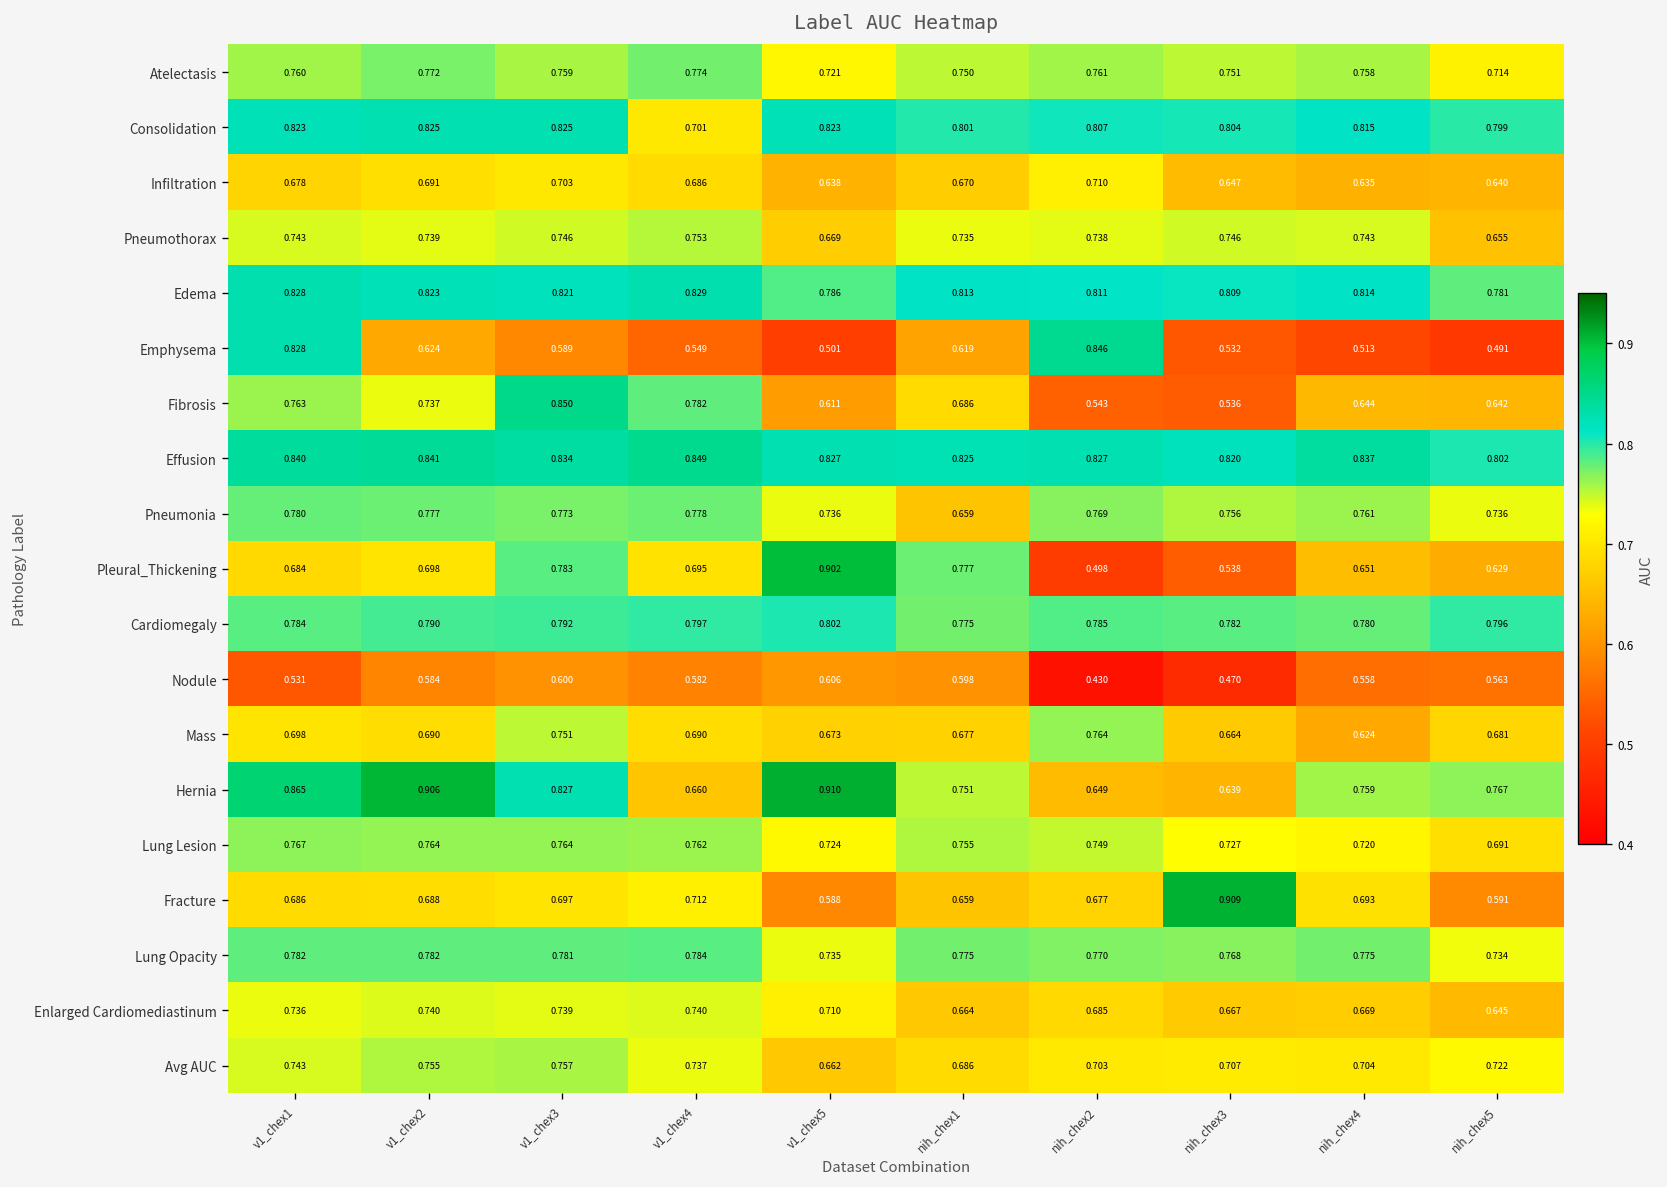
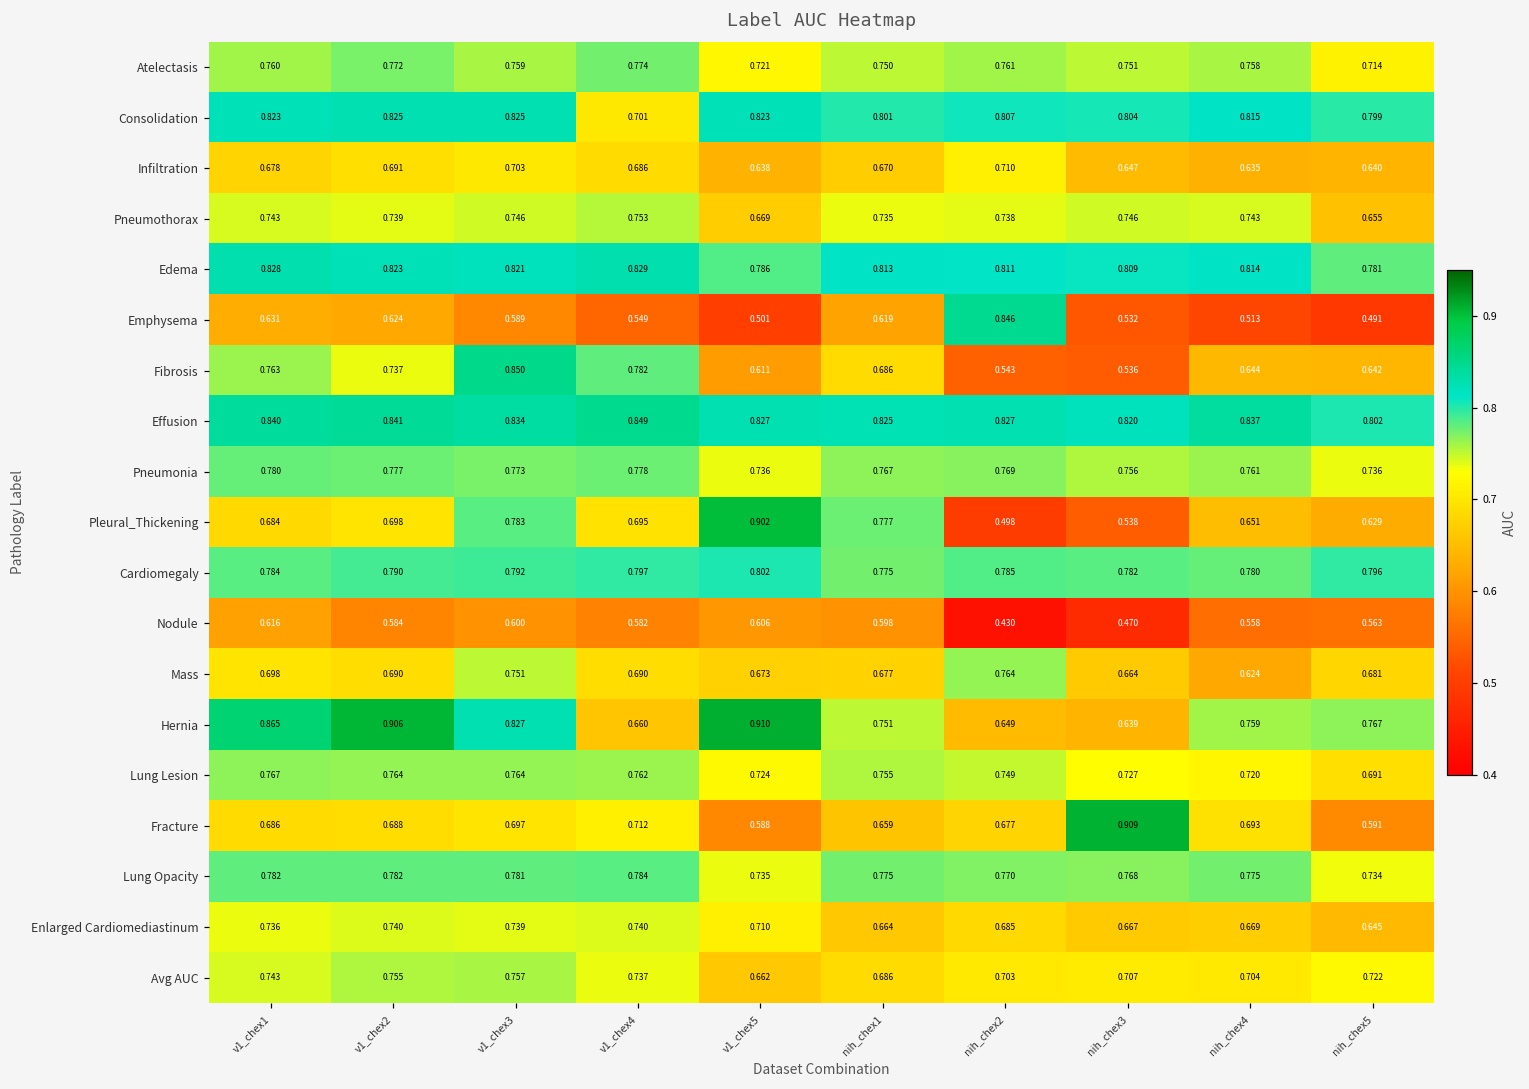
  {
    "Atelectasis": {
      "v1_chex1": 0.760,
      "v1_chex2": 0.772,
      "v1_chex3": 0.759,
      "v1_chex4": 0.774,
      "v1_chex5": 0.721,
      "nih_chex1": 0.750,
      "nih_chex2": 0.761,
      "nih_chex3": 0.751,
      "nih_chex4": 0.758,
      "nih_chex5": 0.714
    },
    "Consolidation": {
      "v1_chex1": 0.823,
      "v1_chex2": 0.825,
      "v1_chex3": 0.825,
      "v1_chex4": 0.701,
      "v1_chex5": 0.823,
      "nih_chex1": 0.801,
      "nih_chex2": 0.807,
      "nih_chex3": 0.804,
      "nih_chex4": 0.815,
      "nih_chex5": 0.799
    },
    "Infiltration": {
      "v1_chex1": 0.678,
      "v1_chex2": 0.691,
      "v1_chex3": 0.703,
      "v1_chex4": 0.686,
      "v1_chex5": 0.638,
      "nih_chex1": 0.670,
      "nih_chex2": 0.710,
      "nih_chex3": 0.647,
      "nih_chex4": 0.635,
      "nih_chex5": 0.640
    },
    "Pneumothorax": {
      "v1_chex1": 0.743,
      "v1_chex2": 0.739,
      "v1_chex3": 0.746,
      "v1_chex4": 0.753,
      "v1_chex5": 0.669,
      "nih_chex1": 0.735,
      "nih_chex2": 0.738,
      "nih_chex3": 0.746,
      "nih_chex4": 0.743,
      "nih_chex5": 0.655
    },
    "Edema": {
      "v1_chex1": 0.828,
      "v1_chex2": 0.823,
      "v1_chex3": 0.821,
      "v1_chex4": 0.829,
      "v1_chex5": 0.786,
      "nih_chex1": 0.813,
      "nih_chex2": 0.811,
      "nih_chex3": 0.809,
      "nih_chex4": 0.814,
      "nih_chex5": 0.781
    },
    "Emphysema": {
-     "v1_chex1": 0.828,
+     "v1_chex1": 0.631,
      "v1_chex2": 0.624,
      "v1_chex3": 0.589,
      "v1_chex4": 0.549,
      "v1_chex5": 0.501,
      "nih_chex1": 0.619,
      "nih_chex2": 0.846,
      "nih_chex3": 0.532,
      "nih_chex4": 0.513,
      "nih_chex5": 0.491
    },
    "Fibrosis": {
      "v1_chex1": 0.763,
      "v1_chex2": 0.737,
      "v1_chex3": 0.850,
      "v1_chex4": 0.782,
      "v1_chex5": 0.611,
      "nih_chex1": 0.686,
      "nih_chex2": 0.543,
      "nih_chex3": 0.536,
      "nih_chex4": 0.644,
      "nih_chex5": 0.642
    },
    "Effusion": {
      "v1_chex1": 0.840,
      "v1_chex2": 0.841,
      "v1_chex3": 0.834,
      "v1_chex4": 0.849,
      "v1_chex5": 0.827,
      "nih_chex1": 0.825,
      "nih_chex2": 0.827,
      "nih_chex3": 0.820,
      "nih_chex4": 0.837,
      "nih_chex5": 0.802
    },
    "Pneumonia": {
      "v1_chex1": 0.780,
      "v1_chex2": 0.777,
      "v1_chex3": 0.773,
      "v1_chex4": 0.778,
      "v1_chex5": 0.736,
-     "nih_chex1": 0.659,
+     "nih_chex1": 0.767,
      "nih_chex2": 0.769,
      "nih_chex3": 0.756,
      "nih_chex4": 0.761,
      "nih_chex5": 0.736
    },
    "Pleural_Thickening": {
      "v1_chex1": 0.684,
      "v1_chex2": 0.698,
      "v1_chex3": 0.783,
      "v1_chex4": 0.695,
      "v1_chex5": 0.902,
      "nih_chex1": 0.777,
      "nih_chex2": 0.498,
      "nih_chex3": 0.538,
      "nih_chex4": 0.651,
      "nih_chex5": 0.629
    },
    "Cardiomegaly": {
      "v1_chex1": 0.784,
      "v1_chex2": 0.790,
      "v1_chex3": 0.792,
      "v1_chex4": 0.797,
      "v1_chex5": 0.802,
      "nih_chex1": 0.775,
      "nih_chex2": 0.785,
      "nih_chex3": 0.782,
      "nih_chex4": 0.780,
      "nih_chex5": 0.796
    },
    "Nodule": {
-     "v1_chex1": 0.531,
+     "v1_chex1": 0.616,
      "v1_chex2": 0.584,
      "v1_chex3": 0.600,
      "v1_chex4": 0.582,
      "v1_chex5": 0.606,
      "nih_chex1": 0.598,
      "nih_chex2": 0.430,
      "nih_chex3": 0.470,
      "nih_chex4": 0.558,
      "nih_chex5": 0.563
    },
    "Mass": {
      "v1_chex1": 0.698,
      "v1_chex2": 0.690,
      "v1_chex3": 0.751,
      "v1_chex4": 0.690,
      "v1_chex5": 0.673,
      "nih_chex1": 0.677,
      "nih_chex2": 0.764,
      "nih_chex3": 0.664,
      "nih_chex4": 0.624,
      "nih_chex5": 0.681
    },
    "Hernia": {
      "v1_chex1": 0.865,
      "v1_chex2": 0.906,
      "v1_chex3": 0.827,
      "v1_chex4": 0.660,
      "v1_chex5": 0.910,
      "nih_chex1": 0.751,
      "nih_chex2": 0.649,
      "nih_chex3": 0.639,
      "nih_chex4": 0.759,
      "nih_chex5": 0.767
    },
    "Lung Lesion": {
      "v1_chex1": 0.767,
      "v1_chex2": 0.764,
      "v1_chex3": 0.764,
      "v1_chex4": 0.762,
      "v1_chex5": 0.724,
      "nih_chex1": 0.755,
      "nih_chex2": 0.749,
      "nih_chex3": 0.727,
      "nih_chex4": 0.720,
      "nih_chex5": 0.691
    },
    "Fracture": {
      "v1_chex1": 0.686,
      "v1_chex2": 0.688,
      "v1_chex3": 0.697,
      "v1_chex4": 0.712,
      "v1_chex5": 0.588,
      "nih_chex1": 0.659,
      "nih_chex2": 0.677,
      "nih_chex3": 0.909,
      "nih_chex4": 0.693,
      "nih_chex5": 0.591
    },
    "Lung Opacity": {
      "v1_chex1": 0.782,
      "v1_chex2": 0.782,
      "v1_chex3": 0.781,
      "v1_chex4": 0.784,
      "v1_chex5": 0.735,
      "nih_chex1": 0.775,
      "nih_chex2": 0.770,
      "nih_chex3": 0.768,
      "nih_chex4": 0.775,
      "nih_chex5": 0.734
    },
    "Enlarged Cardiomediastinum": {
      "v1_chex1": 0.736,
      "v1_chex2": 0.740,
      "v1_chex3": 0.739,
      "v1_chex4": 0.740,
      "v1_chex5": 0.710,
      "nih_chex1": 0.664,
      "nih_chex2": 0.685,
      "nih_chex3": 0.667,
      "nih_chex4": 0.669,
      "nih_chex5": 0.645
    },
    "Avg AUC": {
      "v1_chex1": 0.743,
      "v1_chex2": 0.755,
      "v1_chex3": 0.757,
      "v1_chex4": 0.737,
      "v1_chex5": 0.662,
      "nih_chex1": 0.686,
      "nih_chex2": 0.703,
      "nih_chex3": 0.707,
      "nih_chex4": 0.704,
      "nih_chex5": 0.722
    }
  }
